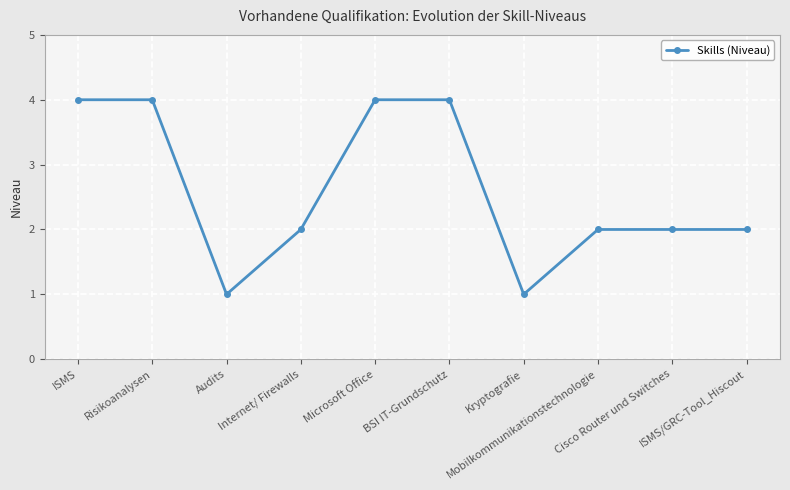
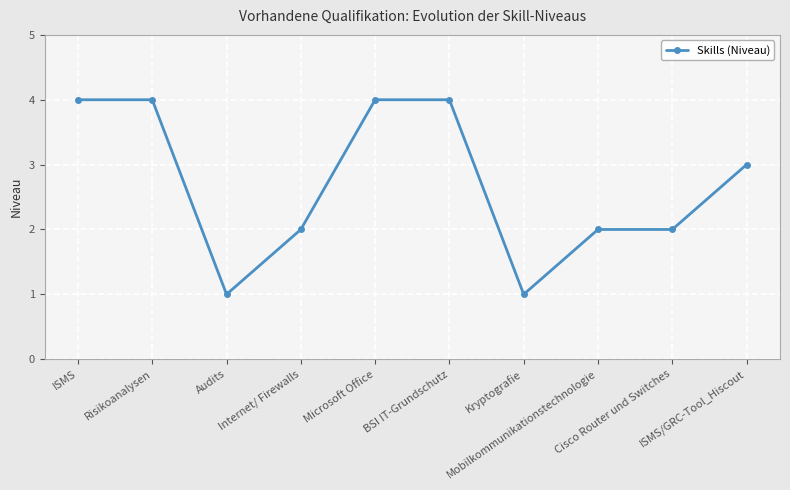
  {
    "ISMS": 4,
    "Risikoanalysen": 4,
    "Audits": 1,
    "Internet/ Firewalls": 2,
    "Microsoft Office": 4,
    "BSI IT-Grundschutz": 4,
    "Kryptografie": 1,
    "Mobilkommunikationstechnologie": 2,
    "Cisco Router und Switches": 2,
-   "ISMS/GRC-Tool_Hiscout": 2
+   "ISMS/GRC-Tool_Hiscout": 3
  }
